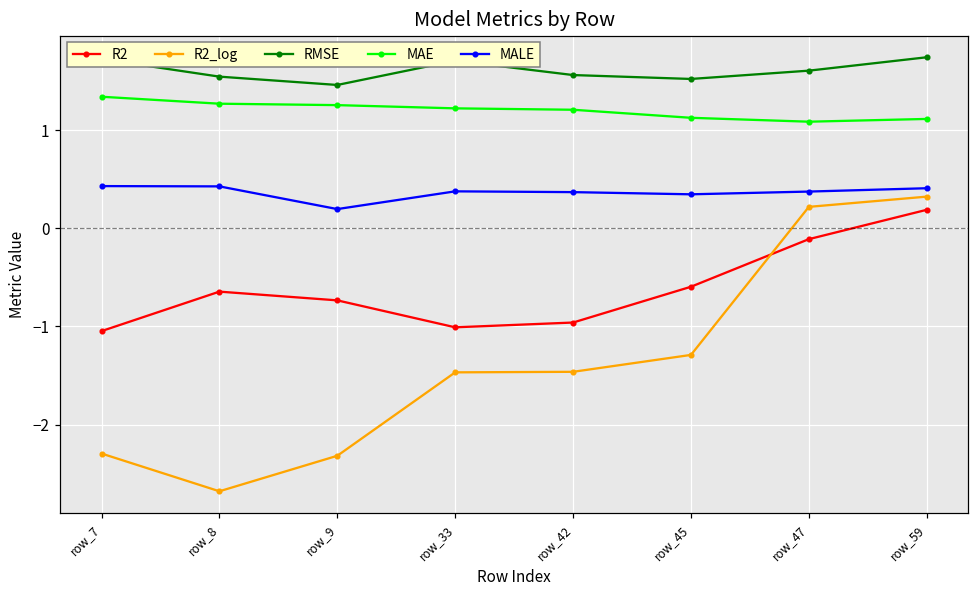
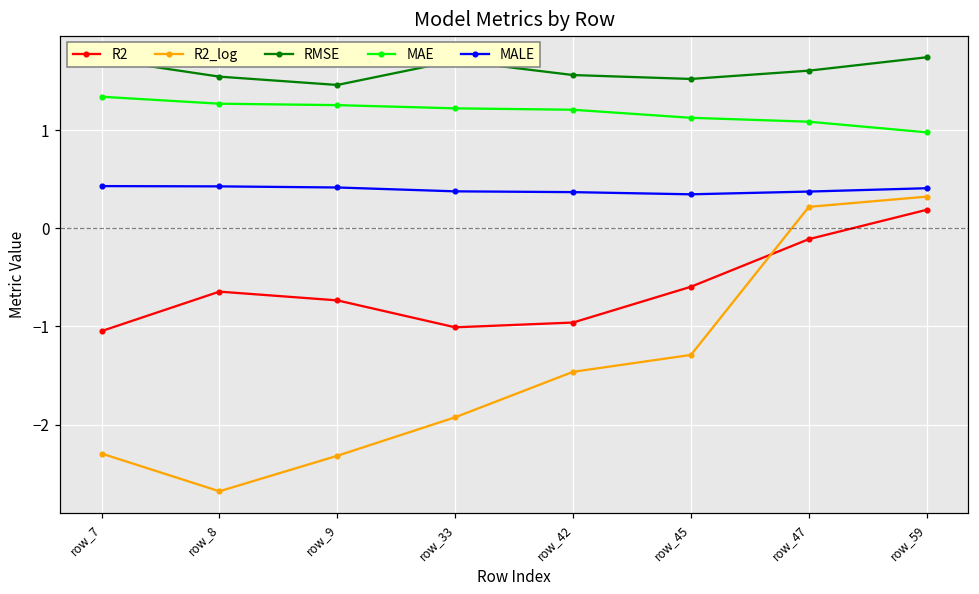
  {
    "R2": {
      "row_7": -1.0,
      "row_8": -0.6,
      "row_9": -0.7,
      "row_33": -1.0,
      "row_42": -1.0,
      "row_45": -0.6,
      "row_47": -0.1,
      "row_59": 0.2
    },
    "R2_log": {
      "row_7": -2.3,
      "row_8": -2.7,
      "row_9": -2.3,
-     "row_33": -1.5,
+     "row_33": -1.9,
      "row_42": -1.5,
      "row_45": -1.3,
      "row_47": 0.2,
      "row_59": 0.3
    },
    "RMSE": {
      "row_8": 1.5,
      "row_9": 1.5,
      "row_42": 1.6,
      "row_45": 1.5,
      "row_47": 1.6,
      "row_59": 1.7
    },
    "MAE": {
      "row_7": 1.3,
      "row_8": 1.3,
      "row_9": 1.3,
      "row_33": 1.2,
      "row_42": 1.2,
      "row_45": 1.1,
      "row_47": 1.1,
-     "row_59": 1.1
+     "row_59": 1.0
    },
    "MALE": {
      "row_7": 0.4,
      "row_8": 0.4,
-     "row_9": 0.2,
+     "row_9": 0.4,
      "row_33": 0.4,
      "row_42": 0.4,
      "row_45": 0.3,
      "row_47": 0.4,
      "row_59": 0.4
    }
  }
